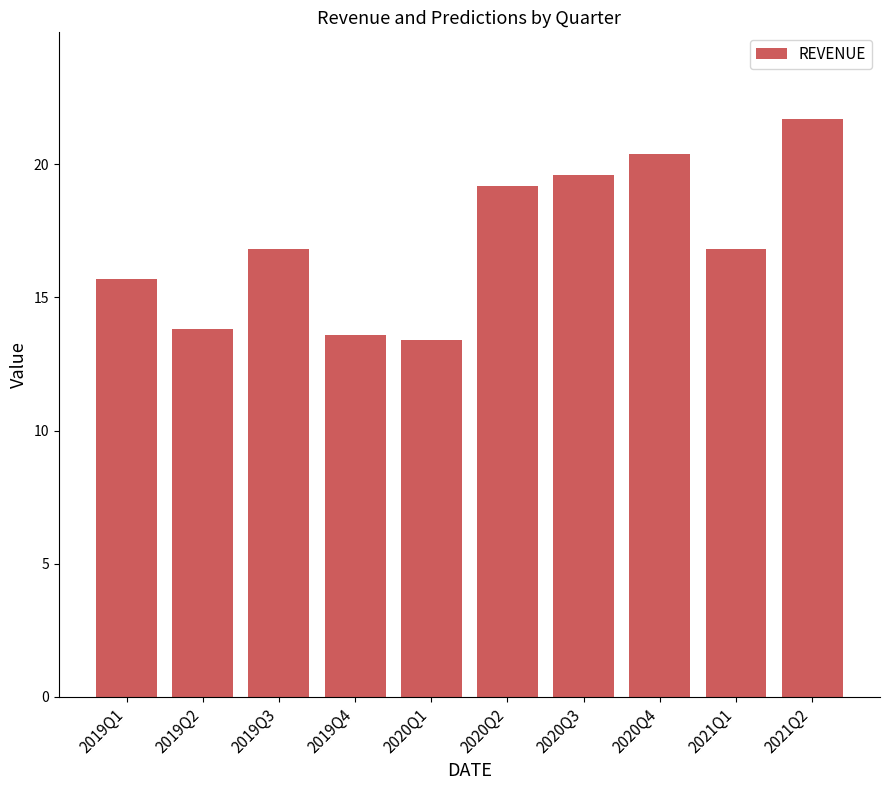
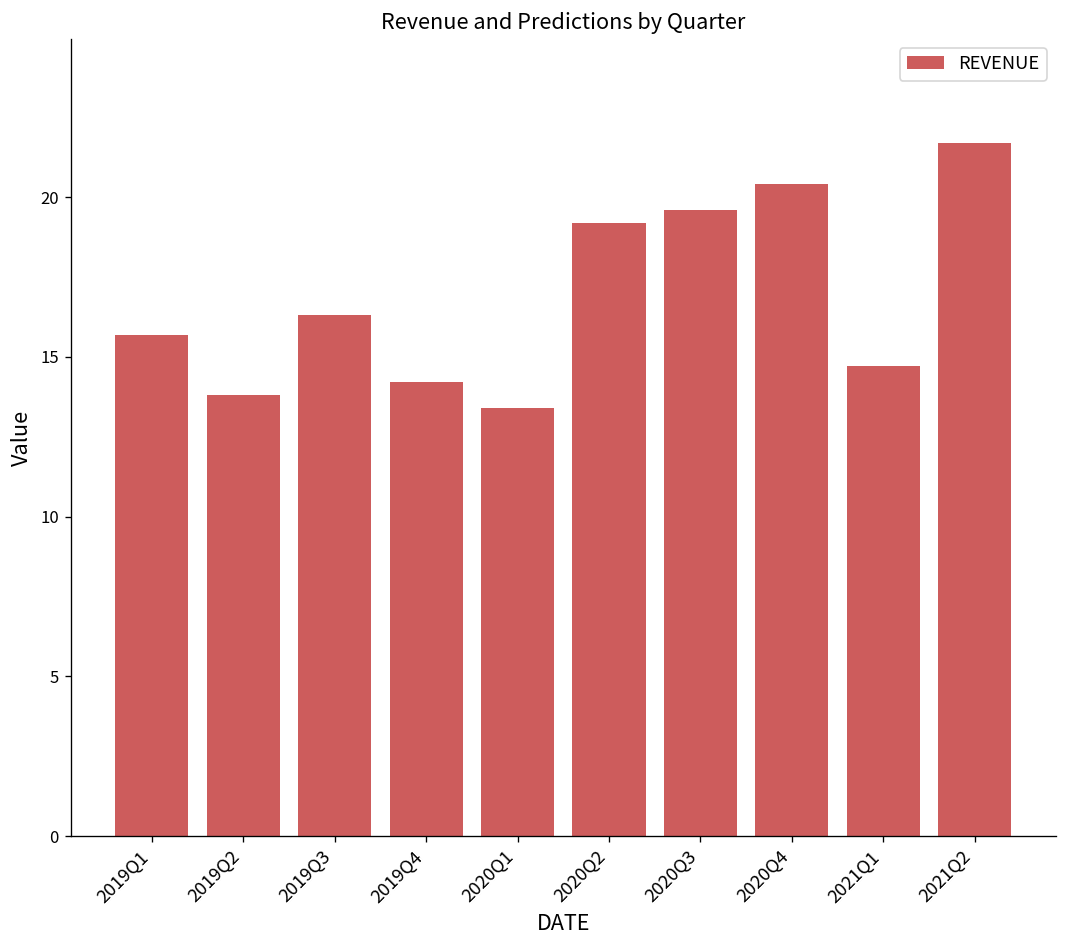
  {
    "2019Q1": 15.7,
    "2019Q2": 13.8,
-   "2019Q3": 16.8,
-   "2019Q4": 13.6,
+   "2019Q3": 16.3,
+   "2019Q4": 14.2,
    "2020Q1": 13.4,
    "2020Q2": 19.2,
    "2020Q3": 19.6,
    "2020Q4": 20.4,
-   "2021Q1": 16.8,
+   "2021Q1": 14.7,
    "2021Q2": 21.7
  }
